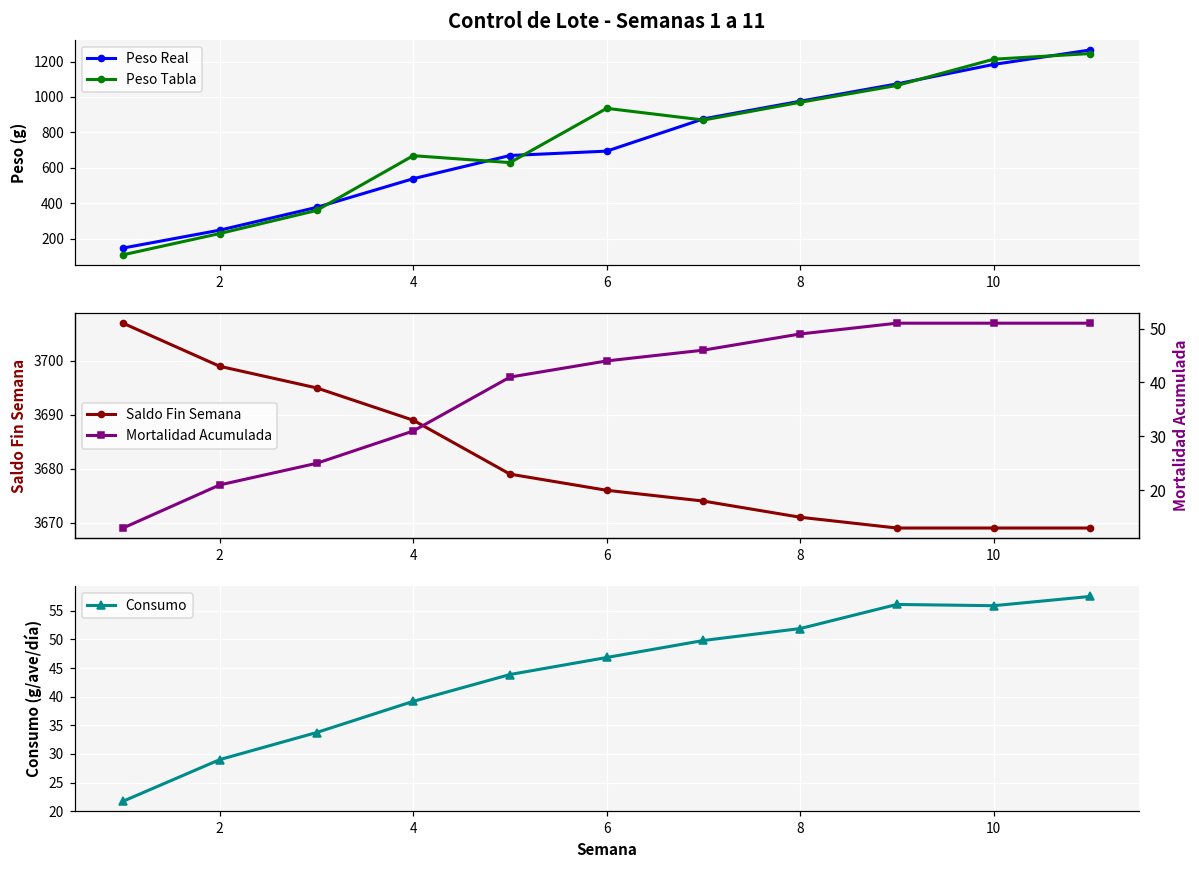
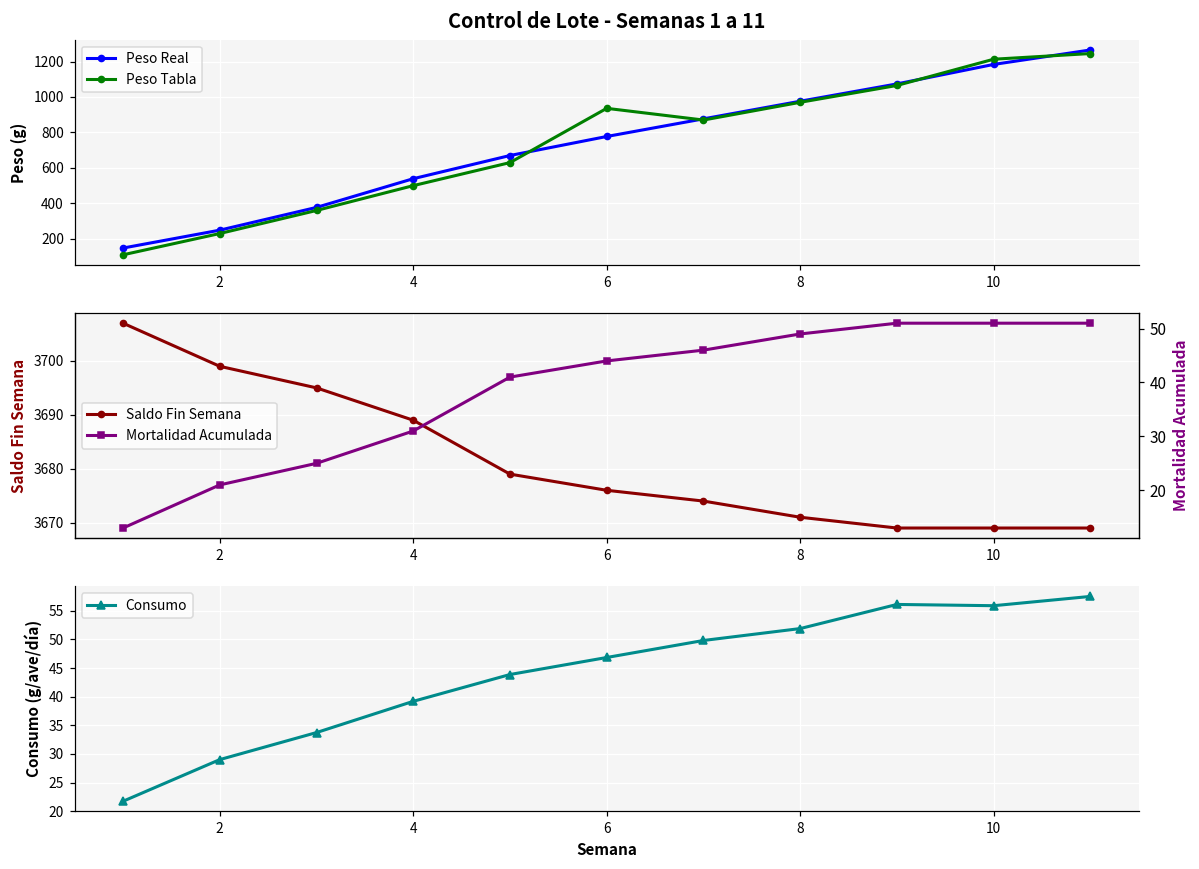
  {
    "Control de Lote - Semanas 1 a 11": {
      "Peso Real": {
        "2": 250,
        "4": 540,
-       "6": 690,
+       "6": 780,
        "10": 1180
      },
      "Peso Tabla": {
        "2": 230,
-       "4": 670,
+       "4": 500,
        "6": 940,
        "10": 1210
      }
    }
  }
